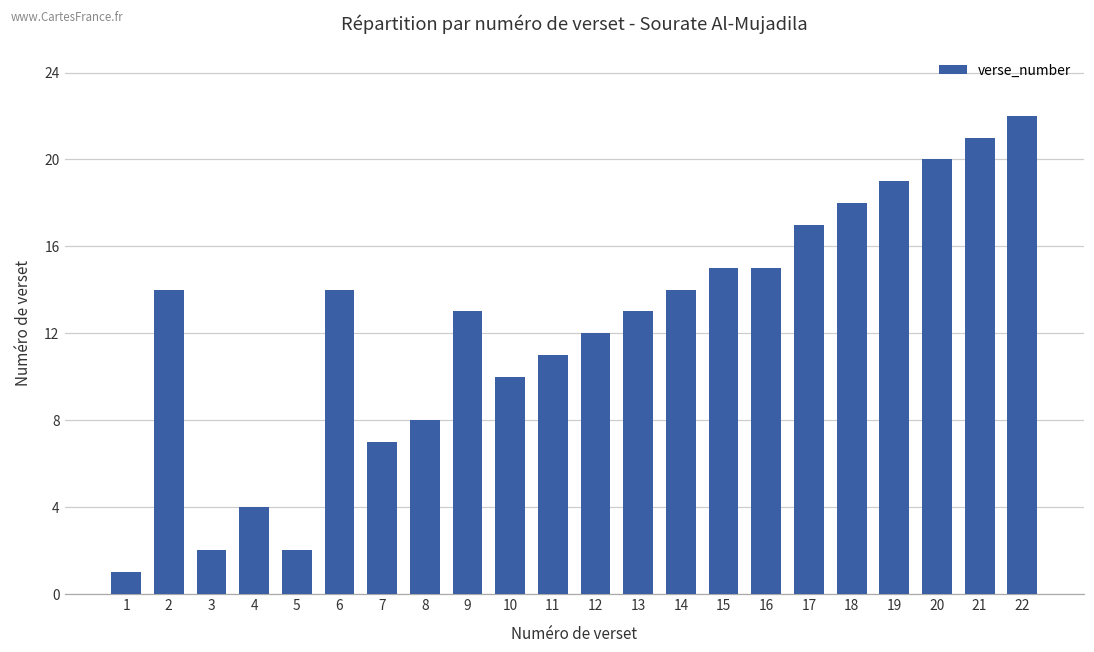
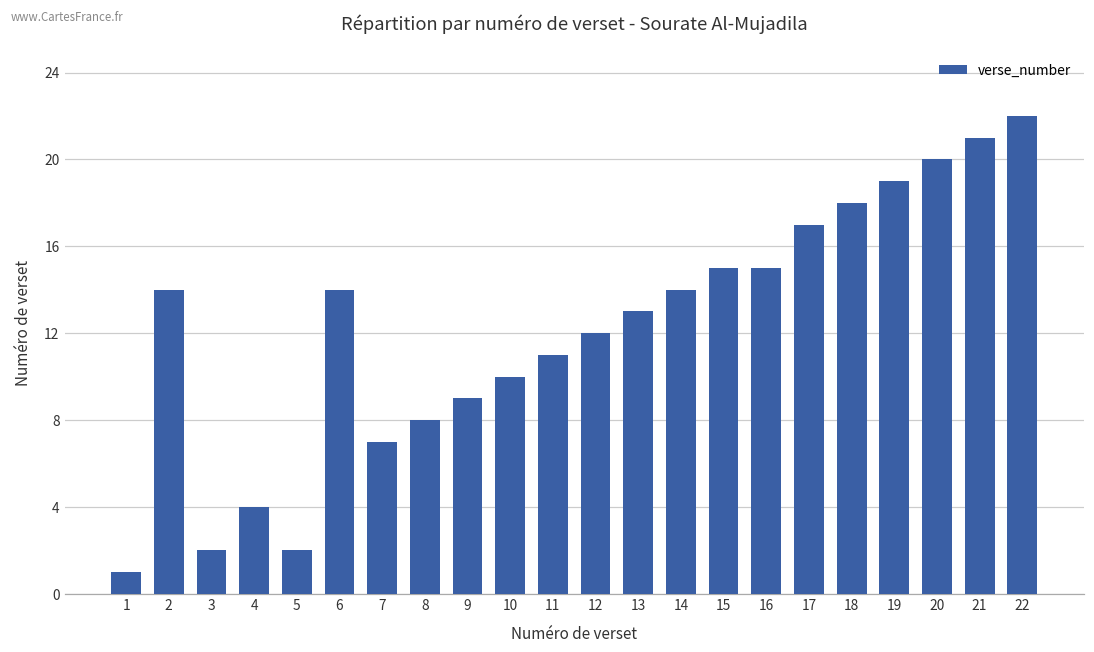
  {
    "1": 1,
    "2": 14,
    "3": 2,
    "4": 4,
    "5": 2,
    "6": 14,
    "7": 7,
    "8": 8,
-   "9": 13,
+   "9": 9,
    "10": 10,
    "11": 11,
    "12": 12,
    "13": 13,
    "14": 14,
    "15": 15,
    "16": 15,
    "17": 17,
    "18": 18,
    "19": 19,
    "20": 20,
    "21": 21,
    "22": 22
  }
